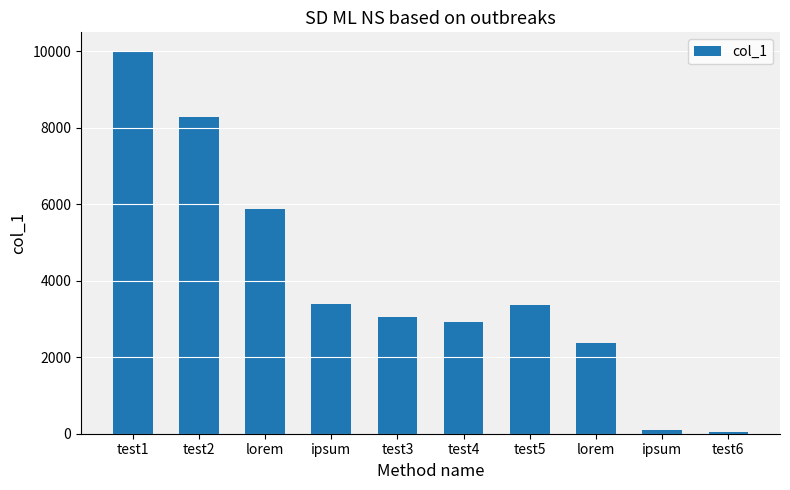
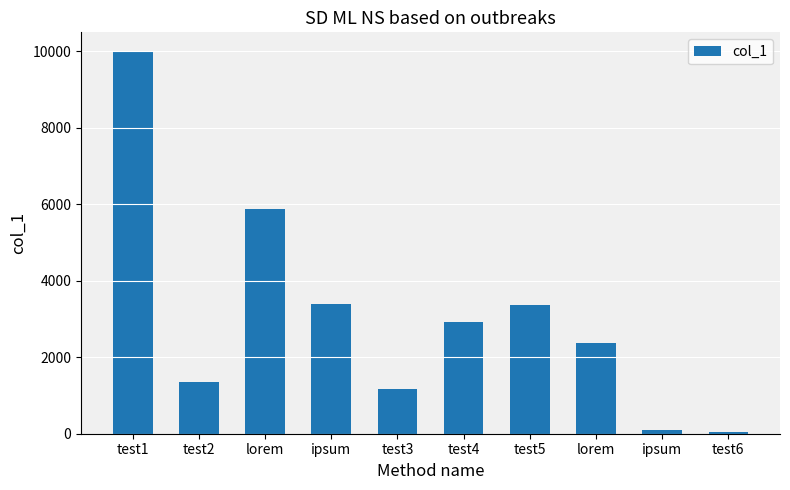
  {
    "test1": 10000,
-   "test2": 8300,
-   "test3": 3100,
+   "test2": 1400,
+   "test3": 1200,
    "test4": 2900,
    "test5": 3400
  }
